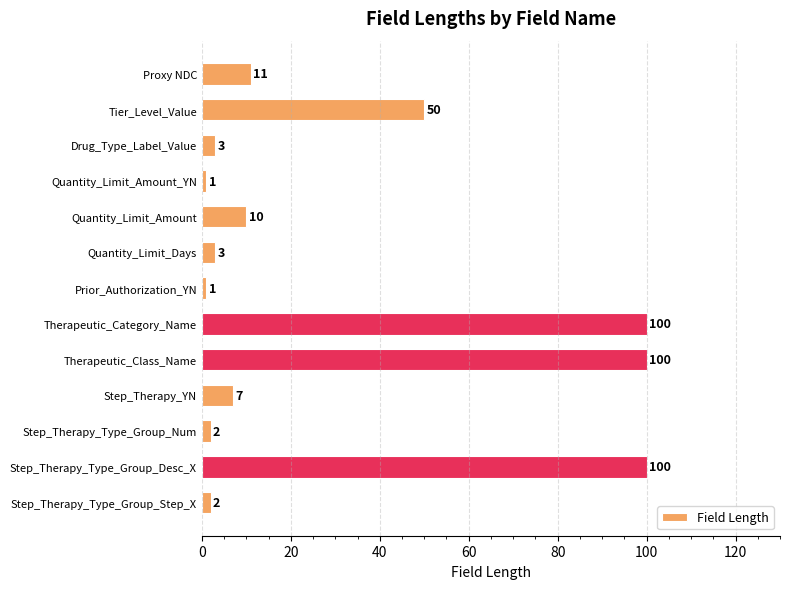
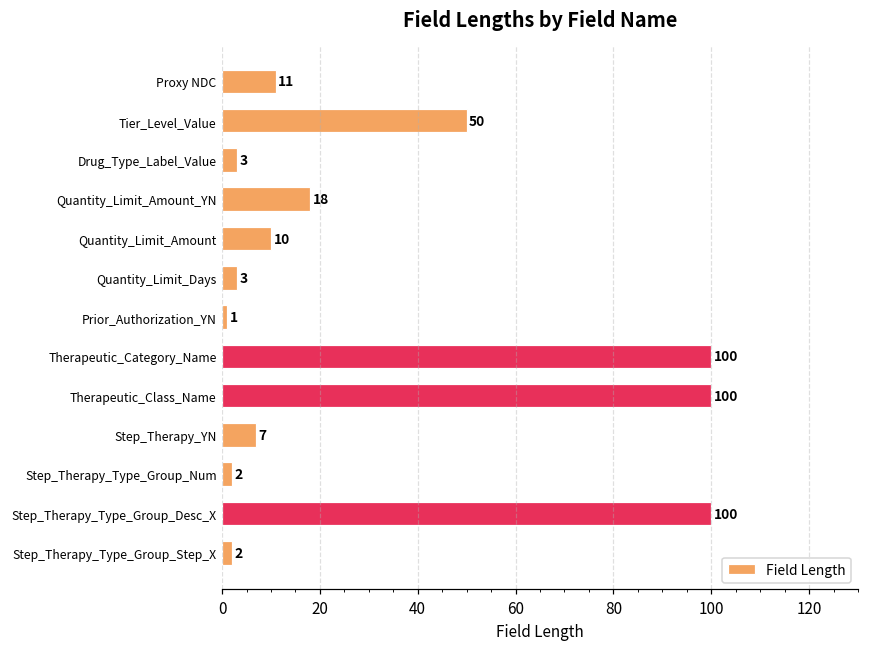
  {
    "Proxy NDC": 11,
    "Tier_Level_Value": 50,
    "Drug_Type_Label_Value": 3,
-   "Quantity_Limit_Amount_YN": 1,
+   "Quantity_Limit_Amount_YN": 18,
    "Quantity_Limit_Amount": 10,
    "Quantity_Limit_Days": 3,
    "Prior_Authorization_YN": 1,
    "Therapeutic_Category_Name": 100,
    "Therapeutic_Class_Name": 100,
    "Step_Therapy_YN": 7,
    "Step_Therapy_Type_Group_Num": 2,
    "Step_Therapy_Type_Group_Desc_X": 100,
    "Step_Therapy_Type_Group_Step_X": 2
  }
